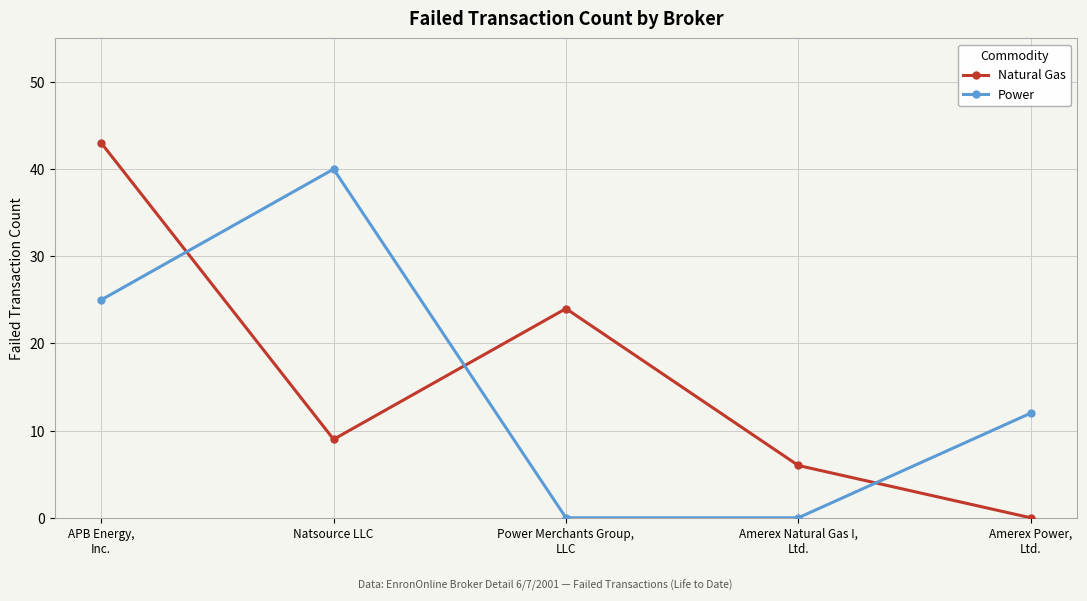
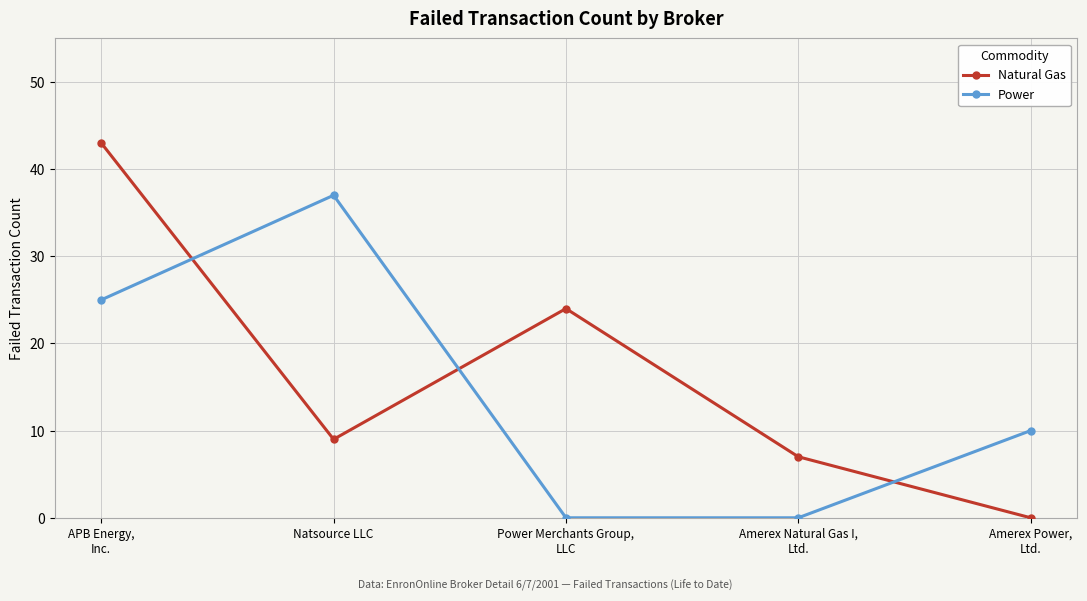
  {
    "Natural Gas": {
      "APB Energy, Inc.": 43,
      "Natsource LLC": 9,
      "Power Merchants Group, LLC": 24,
-     "Amerex Natural Gas I, Ltd.": 6,
+     "Amerex Natural Gas I, Ltd.": 7,
      "Amerex Power, Ltd.": 0
    },
    "Power": {
      "APB Energy, Inc.": 25,
-     "Natsource LLC": 40,
+     "Natsource LLC": 37,
      "Power Merchants Group, LLC": 0,
      "Amerex Natural Gas I, Ltd.": 0,
-     "Amerex Power, Ltd.": 12
+     "Amerex Power, Ltd.": 10
    }
  }
